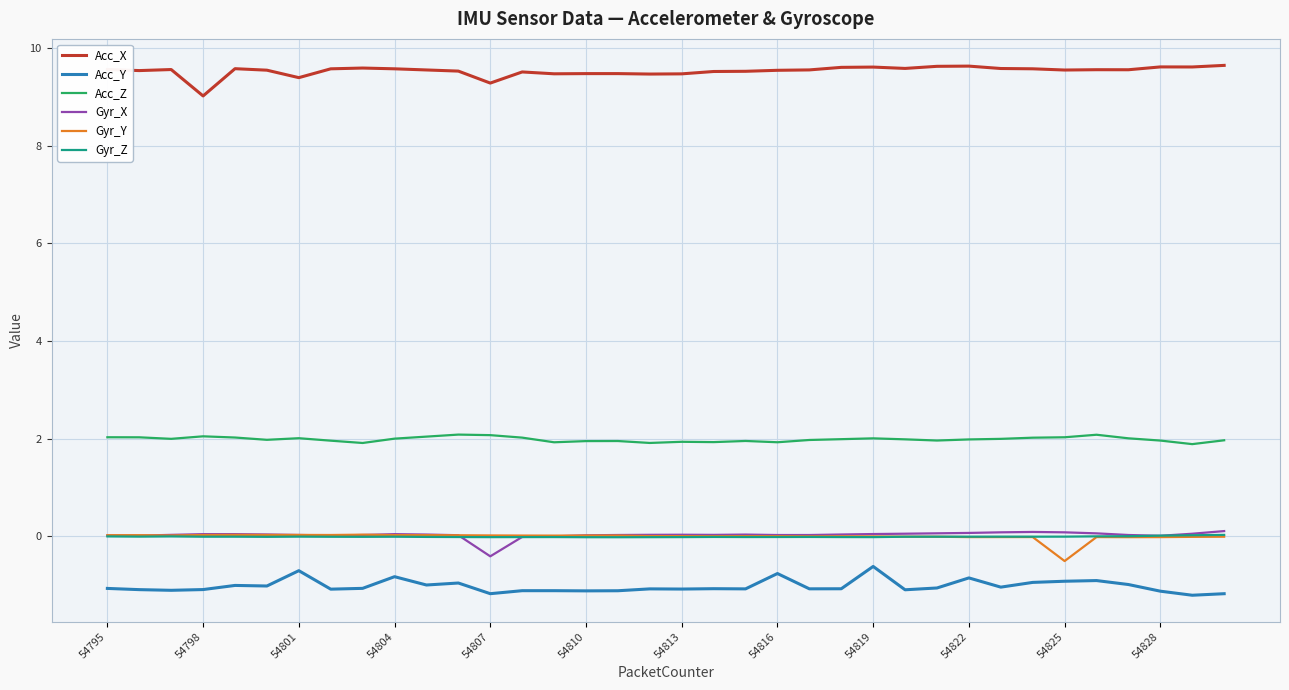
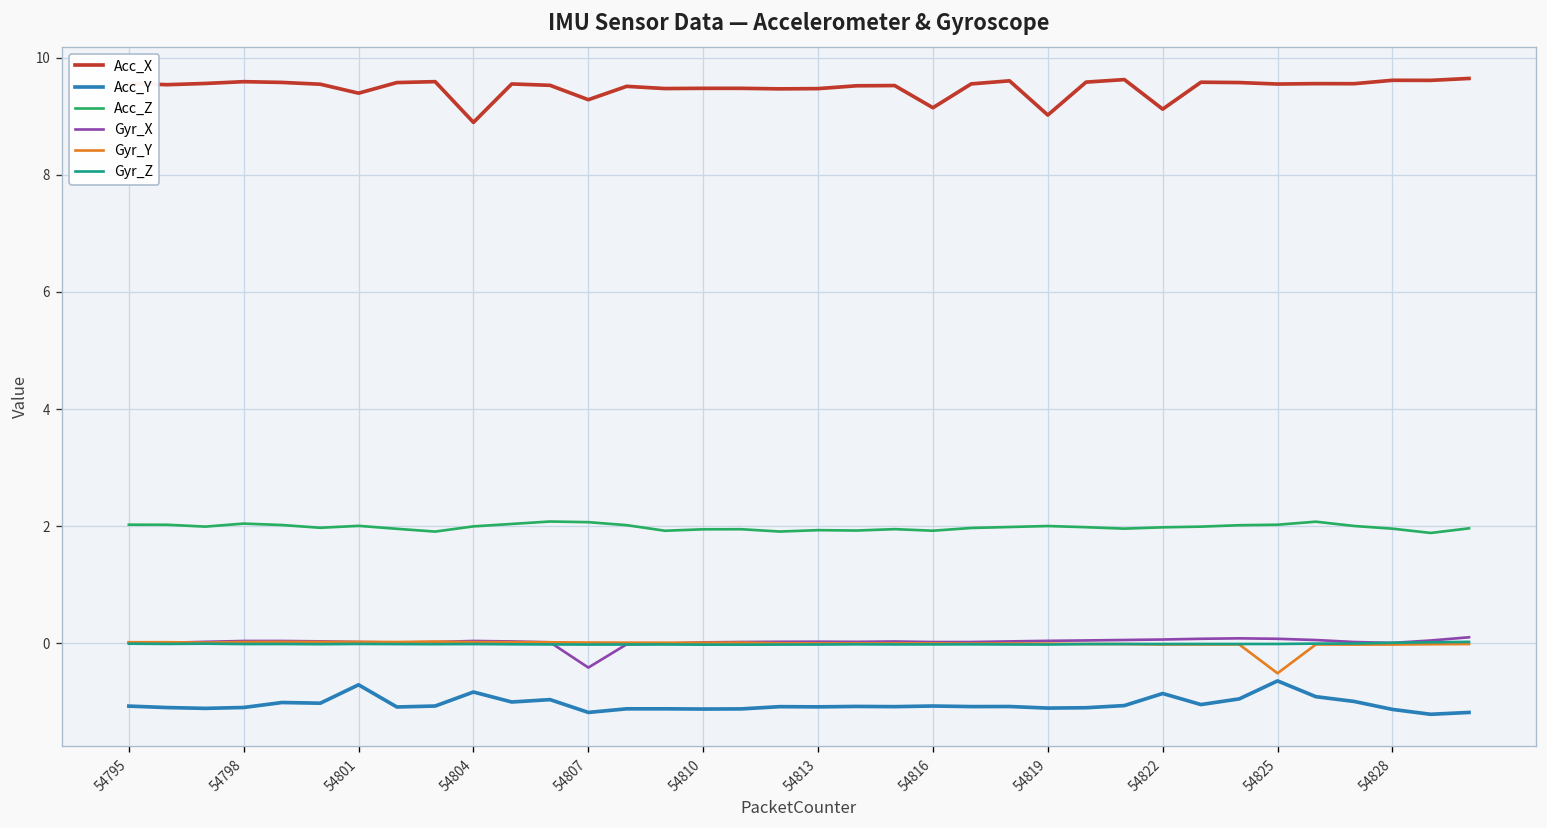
  {
    "Acc_X": {
-     "54798": 9.0,
+     "54798": 9.6,
      "54801": 9.4,
-     "54804": 9.6,
+     "54804": 8.9,
      "54807": 9.3,
      "54810": 9.5,
      "54813": 9.5,
-     "54816": 9.5,
-     "54819": 9.6,
-     "54822": 9.6,
+     "54816": 9.1,
+     "54819": 9.0,
+     "54822": 9.1,
      "54825": 9.6,
      "54828": 9.6
    },
    "Acc_Y": {
      "54795": -1.1,
      "54798": -1.1,
      "54801": -0.7,
      "54804": -0.8,
      "54807": -1.2,
      "54810": -1.1,
      "54813": -1.1,
-     "54816": -0.8,
-     "54819": -0.6,
+     "54816": -1.1,
+     "54819": -1.1,
      "54822": -0.9,
-     "54825": -0.9,
+     "54825": -0.6,
      "54828": -1.1
    },
    "Gyr_X": {
      "54807": -0.4,
      "54822": 0.1,
      "54825": 0.1
    },
    "Gyr_Y": {
      "54825": -0.5
    }
  }
